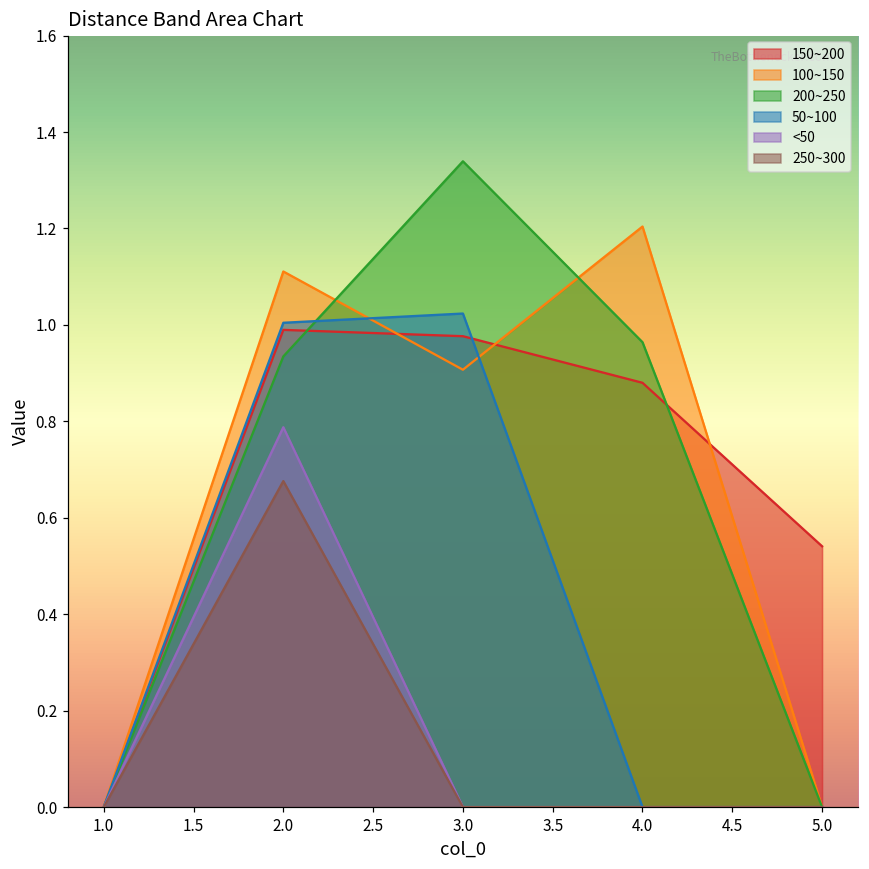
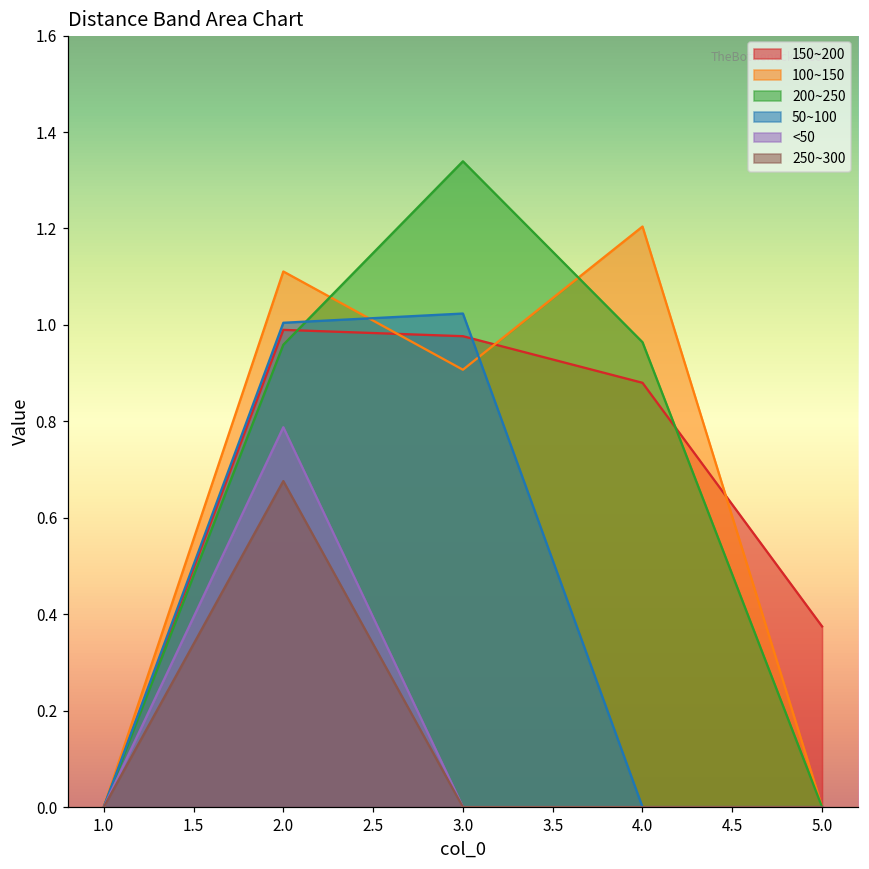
  {
    "150~200": {
      "2.0": 0.99,
      "3.0": 0.98,
      "4.0": 0.88,
-     "5.0": 0.54
+     "5.0": 0.37
    },
    "100~150": {
      "2.0": 1.11,
      "3.0": 0.91,
      "4.0": 1.20
    },
    "200~250": {
-     "2.0": 0.93,
+     "2.0": 0.96,
      "3.0": 1.34,
      "4.0": 0.96
    },
    "50~100": {
      "2.0": 1.00,
      "3.0": 1.02
    },
    "<50": {
      "2.0": 0.79
    },
    "250~300": {
      "2.0": 0.68
    }
  }
